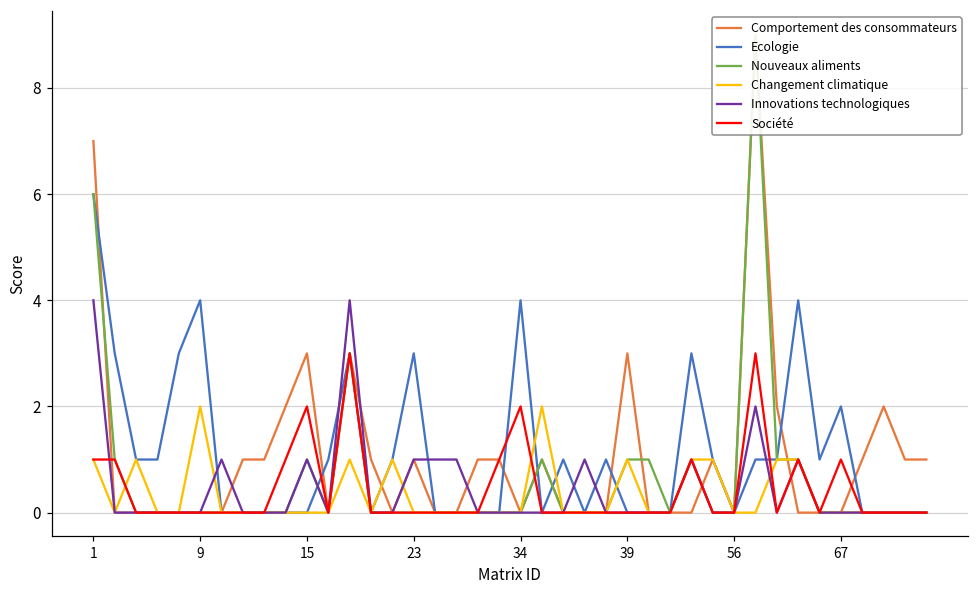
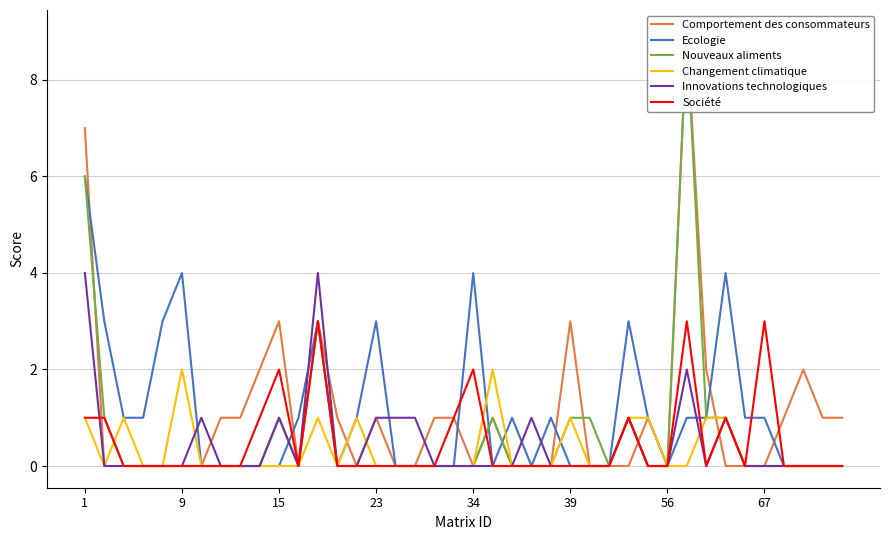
  {
    "Comportement des consommateurs": {
      "15": 3
    },
    "Ecologie": {
-     "67": 2
+     "67": 1
    },
    "Société": {
      "15": 2,
-     "67": 1
+     "67": 3
    }
  }
